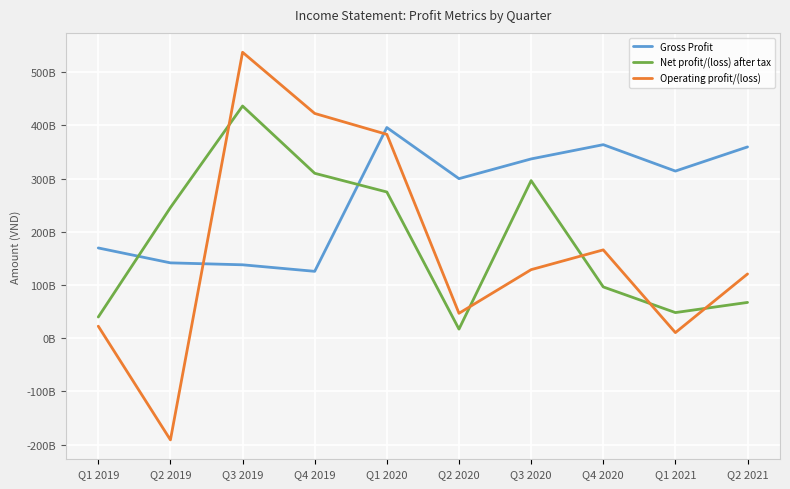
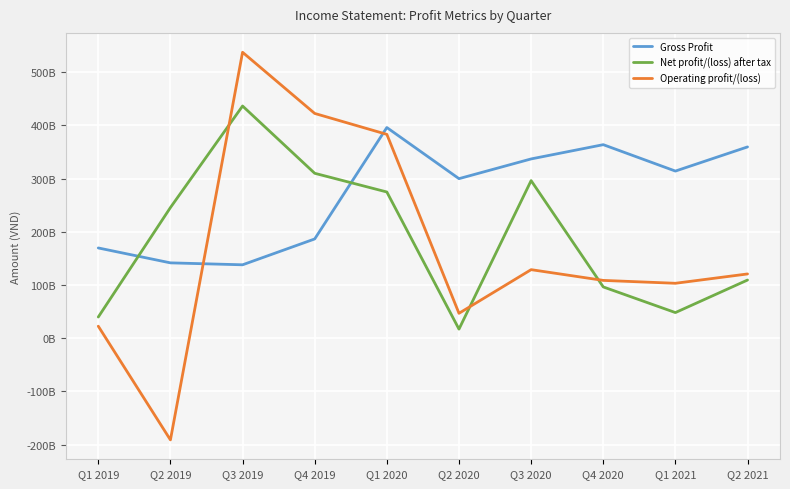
  {
    "Gross Profit": {
      "Q1 2019": 170000000000,
      "Q2 2019": 140000000000,
      "Q3 2019": 140000000000,
-     "Q4 2019": 130000000000,
+     "Q4 2019": 190000000000,
      "Q1 2020": 400000000000,
      "Q2 2020": 300000000000,
      "Q3 2020": 340000000000,
      "Q4 2020": 360000000000,
      "Q1 2021": 310000000000,
      "Q2 2021": 360000000000
    },
    "Net profit/(loss) after tax": {
      "Q1 2019": 40000000000,
      "Q2 2019": 250000000000,
      "Q3 2019": 440000000000,
      "Q4 2019": 310000000000,
      "Q1 2020": 270000000000,
      "Q2 2020": 20000000000,
      "Q3 2020": 300000000000,
      "Q4 2020": 100000000000,
      "Q1 2021": 50000000000,
-     "Q2 2021": 70000000000
+     "Q2 2021": 110000000000
    },
    "Operating profit/(loss)": {
      "Q1 2019": 20000000000,
      "Q2 2019": -190000000000,
      "Q3 2019": 540000000000,
      "Q4 2019": 420000000000,
      "Q1 2020": 380000000000,
      "Q2 2020": 50000000000,
      "Q3 2020": 130000000000,
-     "Q4 2020": 170000000000,
-     "Q1 2021": 10000000000,
+     "Q4 2020": 110000000000,
+     "Q1 2021": 100000000000,
      "Q2 2021": 120000000000
    }
  }
